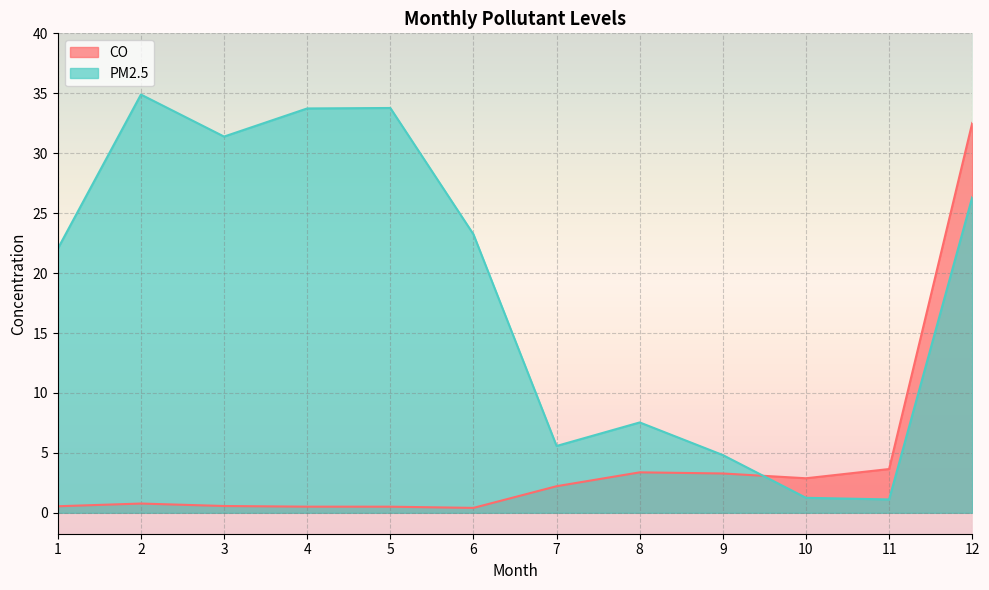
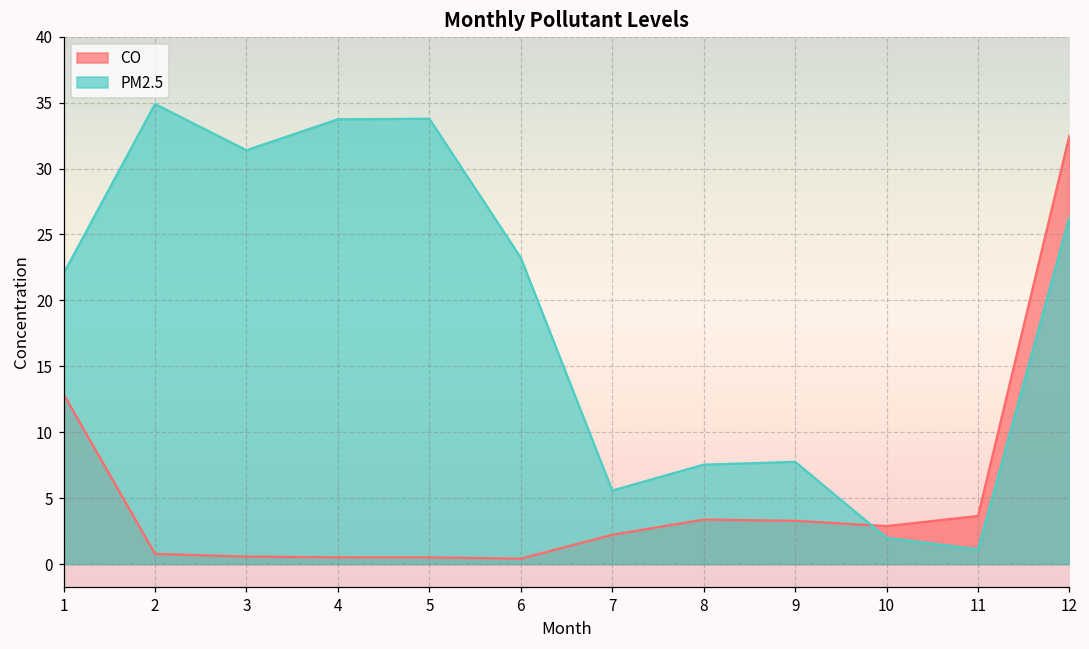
  {
    "CO": {
-     "1": 0.5,
+     "1": 12.9,
      "2": 0.8,
      "3": 0.6,
      "4": 0.5,
      "5": 0.5,
      "6": 0.4,
      "7": 2.2,
      "8": 3.4,
      "9": 3.3,
      "10": 2.9,
      "11": 3.7,
      "12": 32.5
    },
    "PM2.5": {
      "1": 22.0,
      "2": 34.9,
      "3": 31.4,
      "4": 33.7,
      "5": 33.8,
      "6": 23.2,
      "7": 5.6,
      "8": 7.5,
-     "9": 4.8,
-     "10": 1.3,
+     "9": 7.8,
+     "10": 2.0,
      "11": 1.1,
      "12": 26.3
    }
  }
